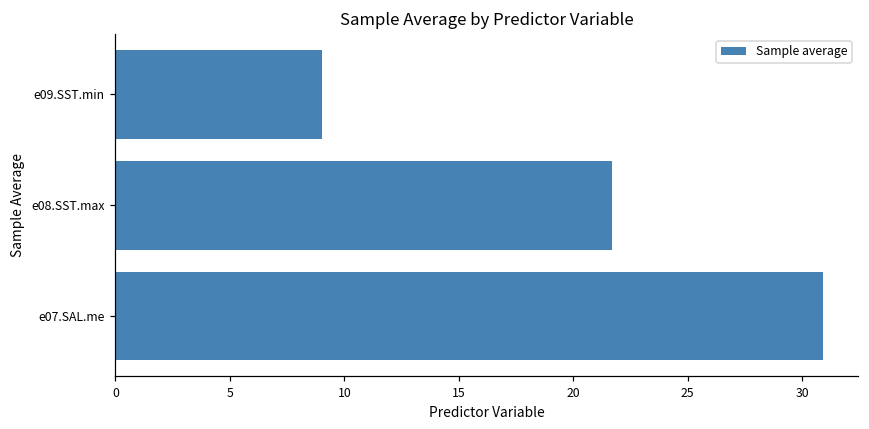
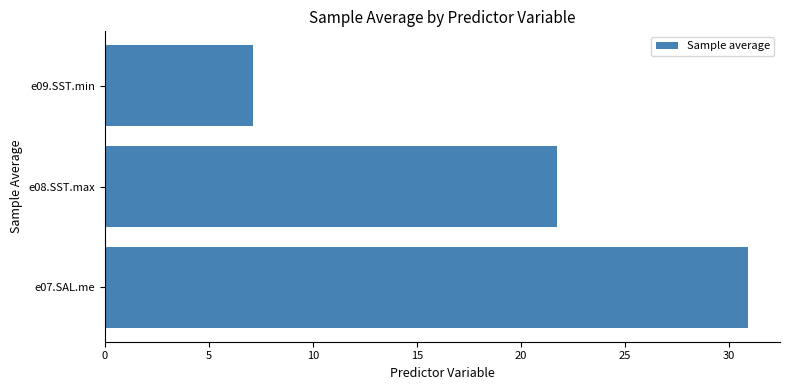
  {
-   "e09.SST.min": 9.0,
+   "e09.SST.min": 7.1,
    "e08.SST.max": 21.7,
    "e07.SAL.me": 30.9
  }
